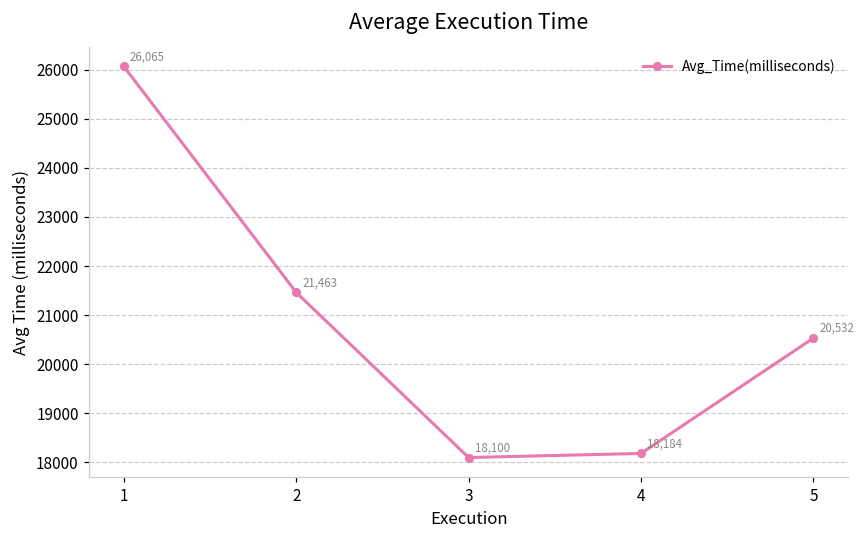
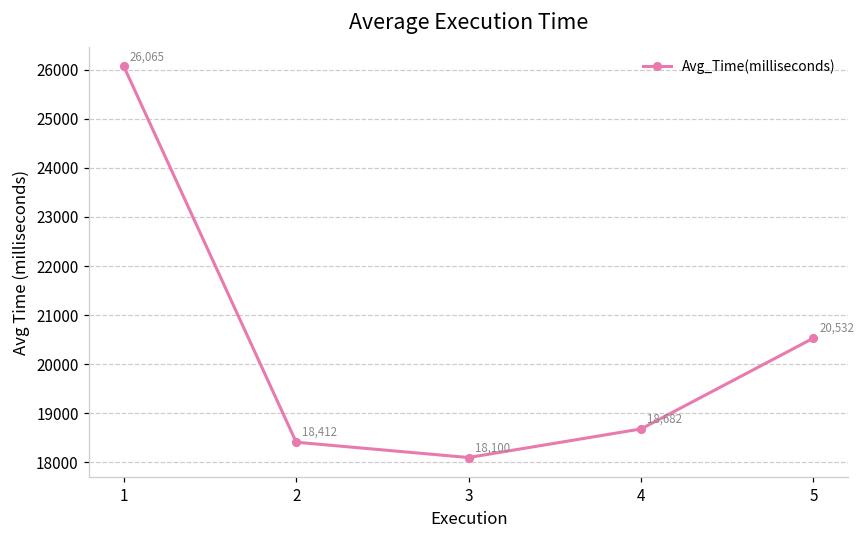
  {
    "1": "26,065",
-   "2": "21,463",
+   "2": "18,412",
    "3": "18,100",
-   "4": "18,184",
+   "4": "18,682",
    "5": "20,532"
  }
